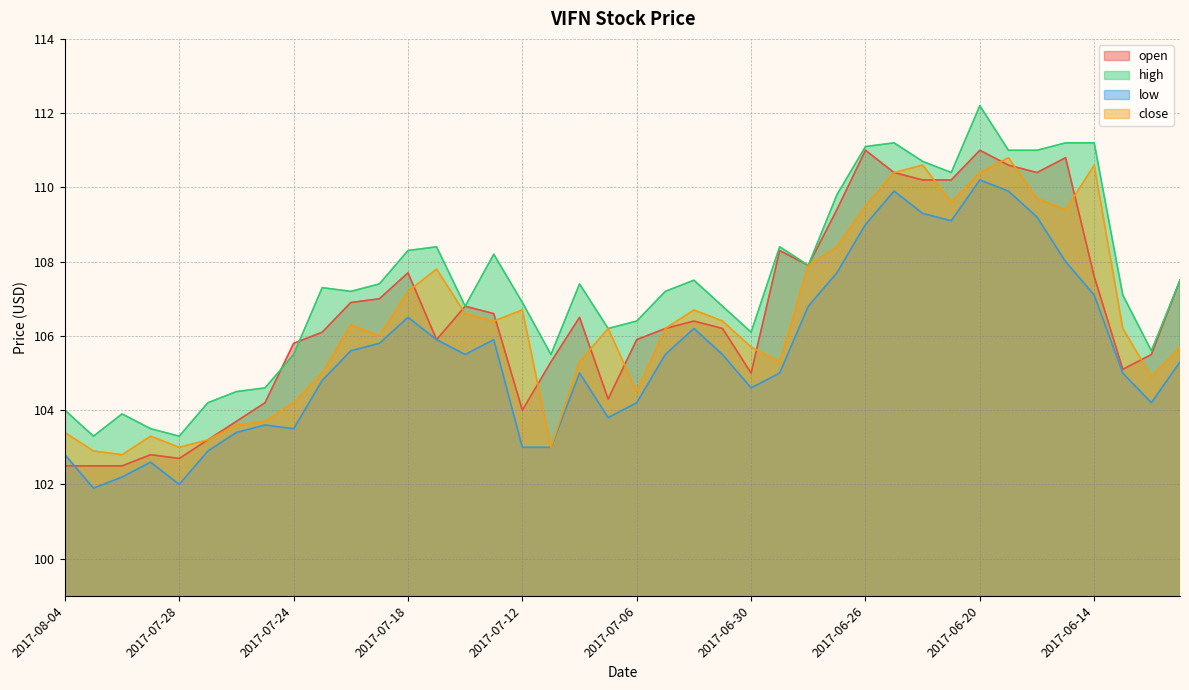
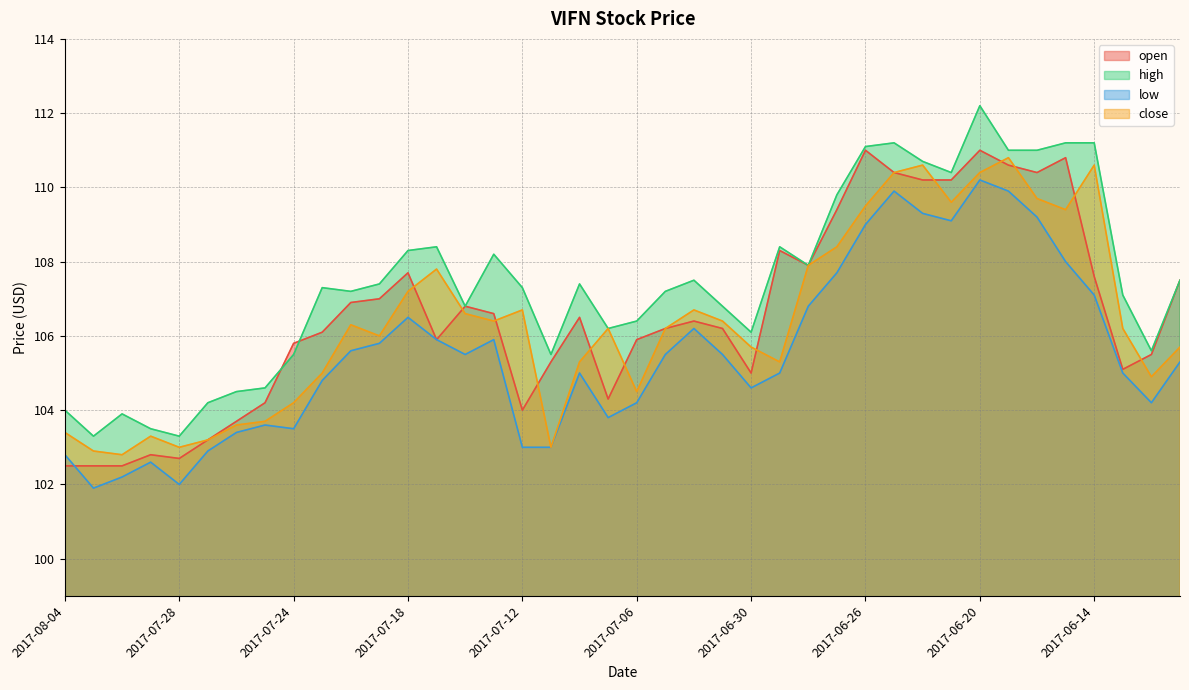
  {
    "open": {
      "2017-08-04": 102.5,
      "2017-07-28": 102.7,
      "2017-07-24": 105.8,
      "2017-07-18": 107.7,
      "2017-07-12": 104.0,
      "2017-07-06": 105.9,
      "2017-06-30": 105.0,
      "2017-06-26": 111.0,
      "2017-06-20": 111.0,
      "2017-06-14": 107.6
    },
    "high": {
      "2017-08-04": 104.0,
      "2017-07-28": 103.3,
      "2017-07-24": 105.5,
      "2017-07-18": 108.3,
-     "2017-07-12": 106.9,
+     "2017-07-12": 107.3,
      "2017-07-06": 106.4,
      "2017-06-30": 106.1,
      "2017-06-26": 111.1,
      "2017-06-20": 112.2,
      "2017-06-14": 111.2
    },
    "low": {
      "2017-08-04": 102.8,
      "2017-07-28": 102.0,
      "2017-07-24": 103.5,
      "2017-07-18": 106.5,
      "2017-07-12": 103.0,
      "2017-07-06": 104.2,
      "2017-06-30": 104.6,
      "2017-06-26": 109.0,
      "2017-06-20": 110.2,
      "2017-06-14": 107.1
    },
    "close": {
      "2017-08-04": 103.4,
      "2017-07-28": 103.0,
      "2017-07-24": 104.2,
      "2017-07-18": 107.2,
      "2017-07-12": 106.7,
      "2017-07-06": 104.5,
      "2017-06-30": 105.7,
      "2017-06-26": 109.5,
      "2017-06-20": 110.4,
      "2017-06-14": 110.6
    }
  }
